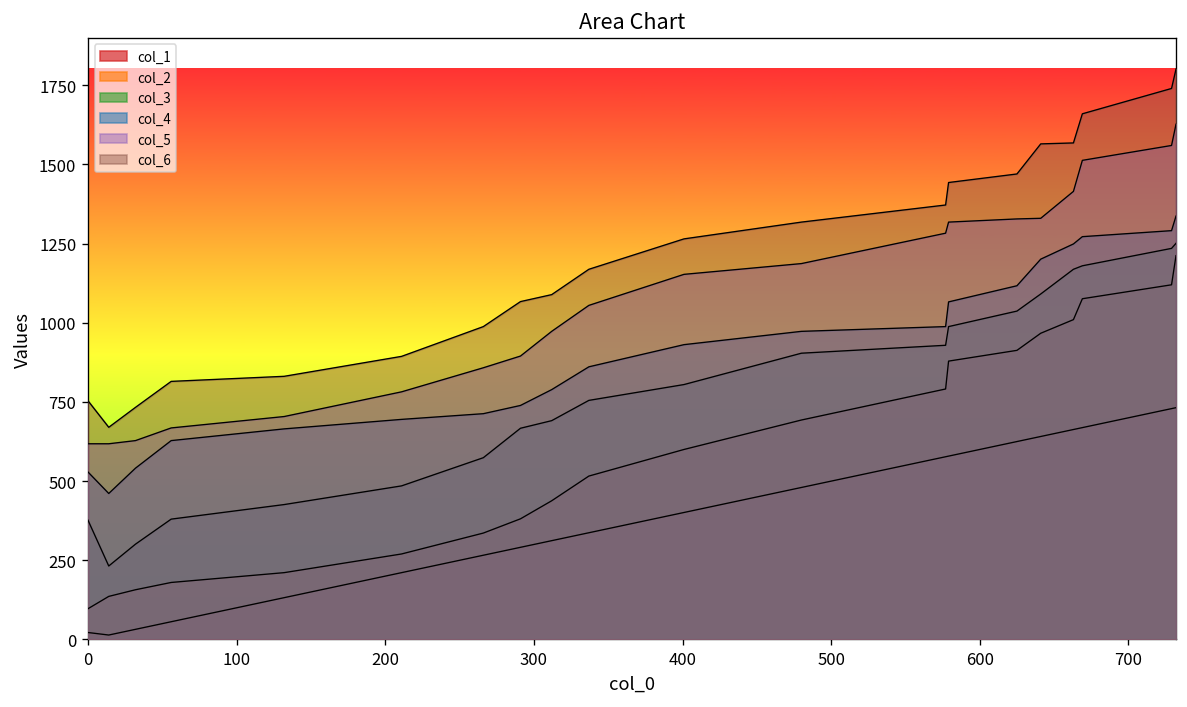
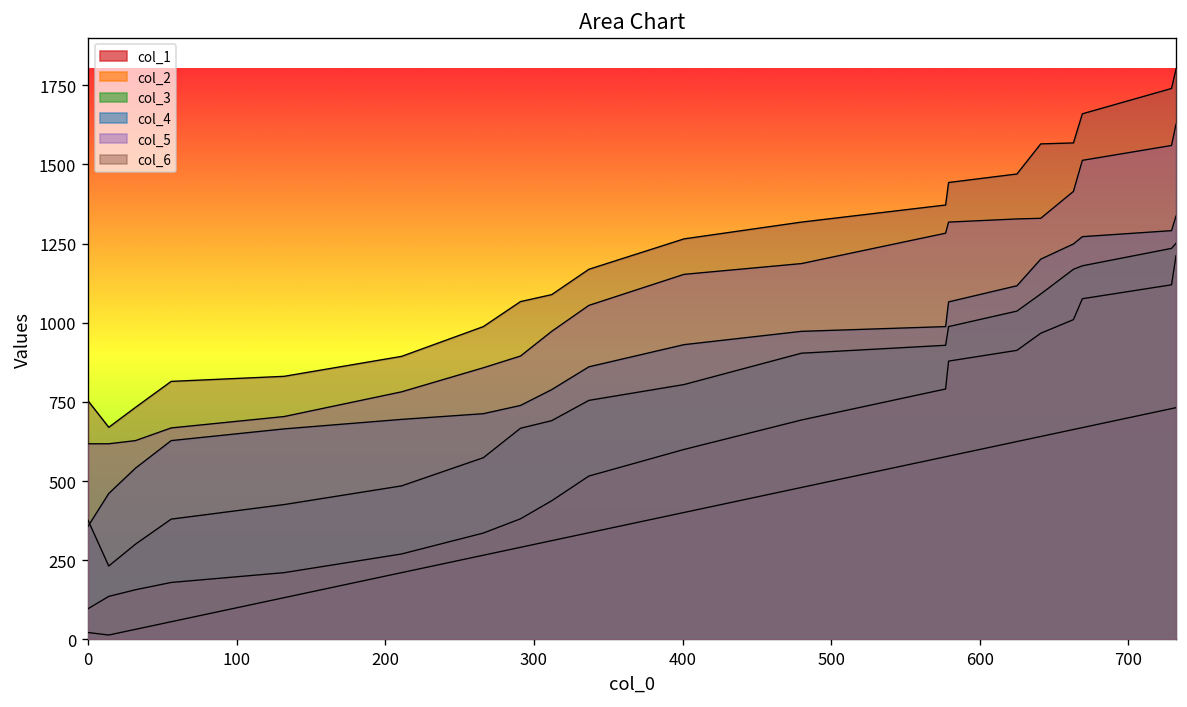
  {
    "col_1": {
      "0": 20
    },
    "col_2": {
      "0": 100
    },
    "col_3": {
      "0": 380
    },
    "col_4": {
-     "0": 530
+     "0": 360
    },
    "col_5": {
      "0": 620
    },
    "col_6": {
      "0": 750
    }
  }
